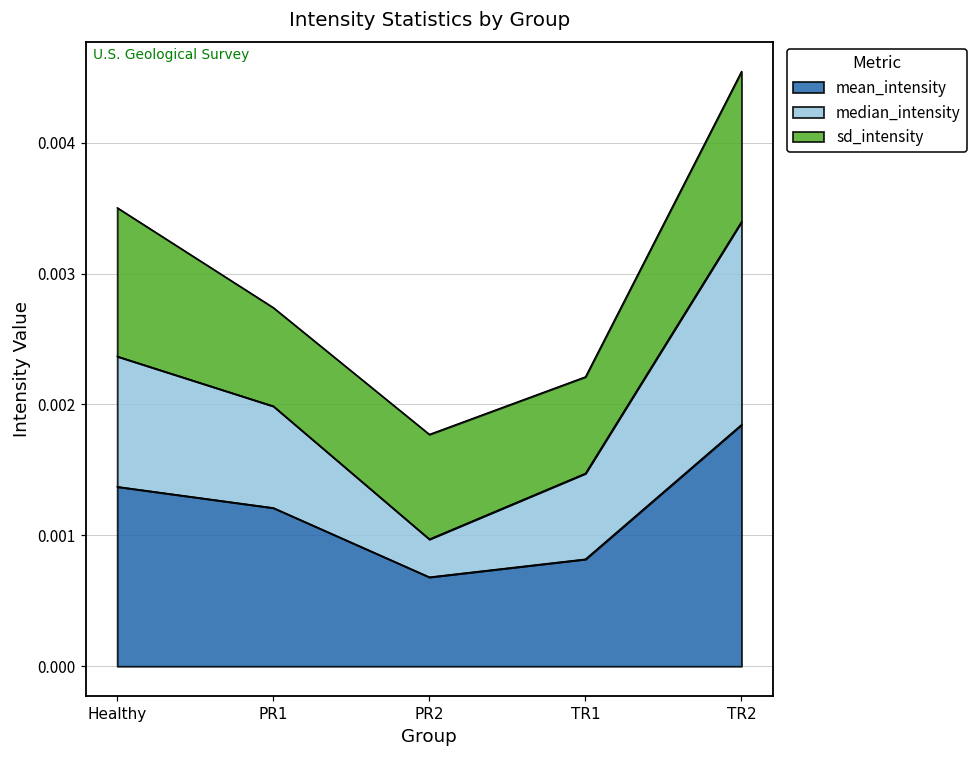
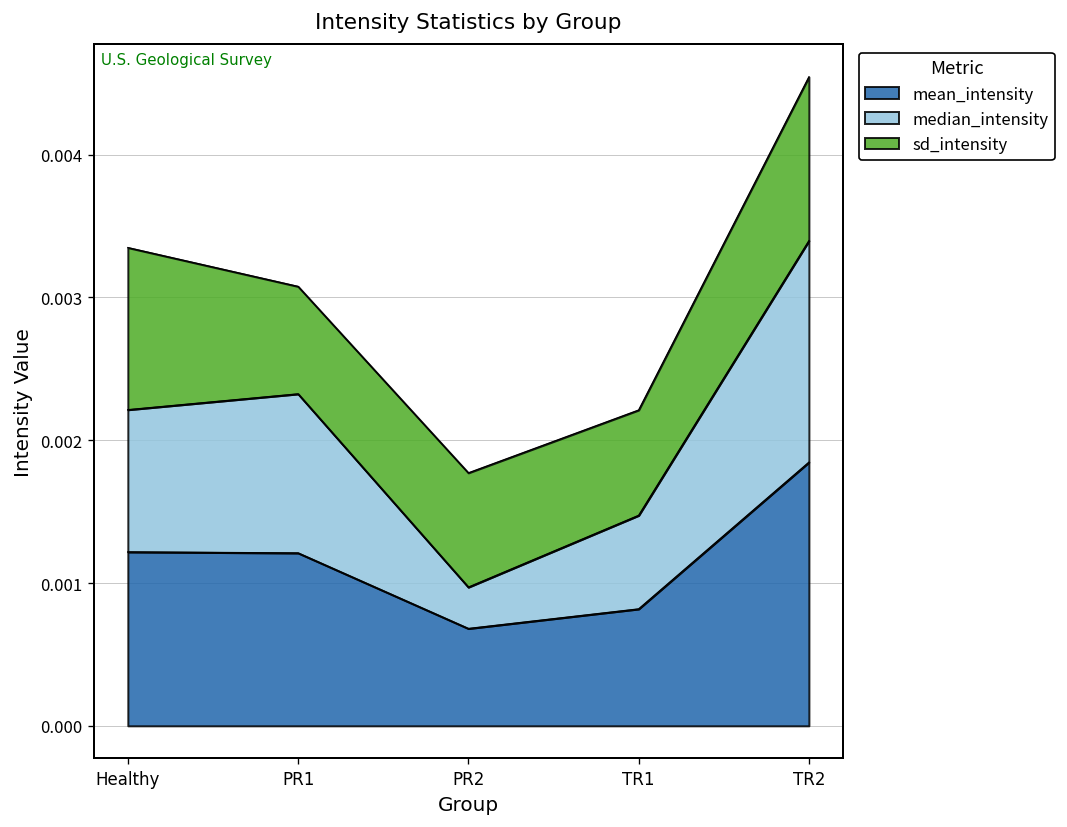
  {
    "mean_intensity": {
-     "Healthy": 0.00137,
+     "Healthy": 0.00122,
      "PR1": 0.00121,
      "PR2": 0.00068,
      "TR1": 0.00082,
      "TR2": 0.00185
    },
    "median_intensity": {
      "Healthy": 0.00100,
-     "PR1": 0.00078,
+     "PR1": 0.00111,
      "PR2": 0.00029,
      "TR1": 0.00066,
      "TR2": 0.00155
    },
    "sd_intensity": {
      "Healthy": 0.00114,
      "PR1": 0.00075,
      "PR2": 0.00080,
      "TR1": 0.00074,
      "TR2": 0.00115
    }
  }
